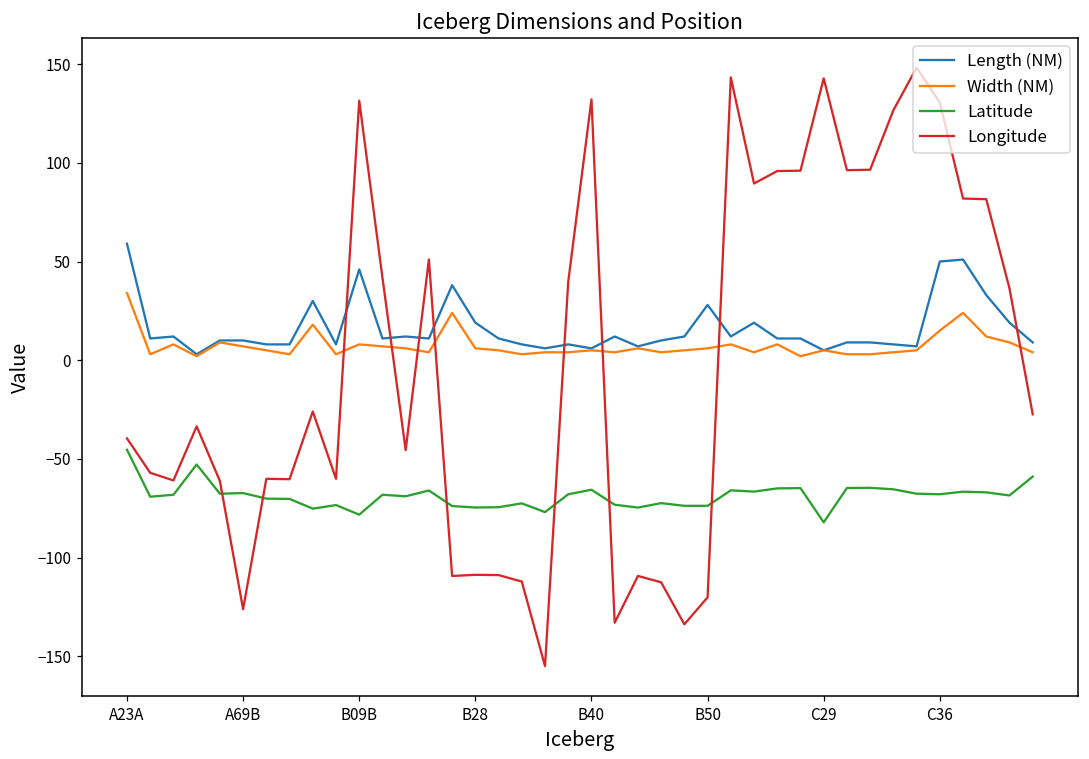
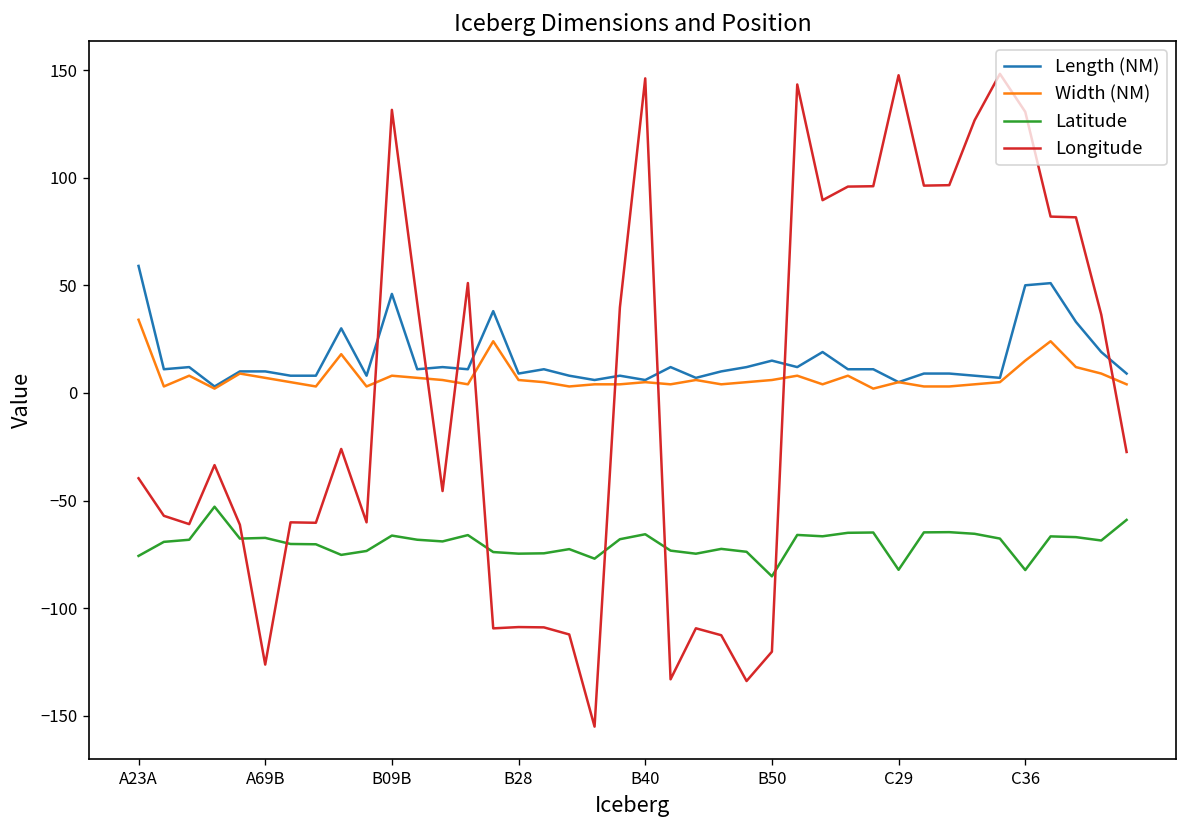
  {
    "Length (NM)": {
      "A23A": 59,
      "A69B": 10,
      "B09B": 46,
-     "B28": 19,
-     "B50": 28,
+     "B28": 9,
+     "B50": 15,
      "C36": 50
    },
    "Width (NM)": {
      "A23A": 34,
      "A69B": 7,
      "B09B": 8,
      "B28": 6,
      "B50": 6,
      "C36": 15
    },
    "Latitude": {
-     "A23A": -45,
+     "A23A": -76,
      "A69B": -67,
-     "B09B": -78,
+     "B09B": -66,
      "B28": -75,
      "B40": -66,
-     "B50": -74,
+     "B50": -85,
      "C29": -82,
-     "C36": -68
+     "C36": -82
    },
    "Longitude": {
      "A23A": -40,
      "A69B": -126,
      "B09B": 132,
      "B28": -109,
-     "B40": 132,
+     "B40": 146,
      "B50": -120,
-     "C29": 143
+     "C29": 148
    }
  }
